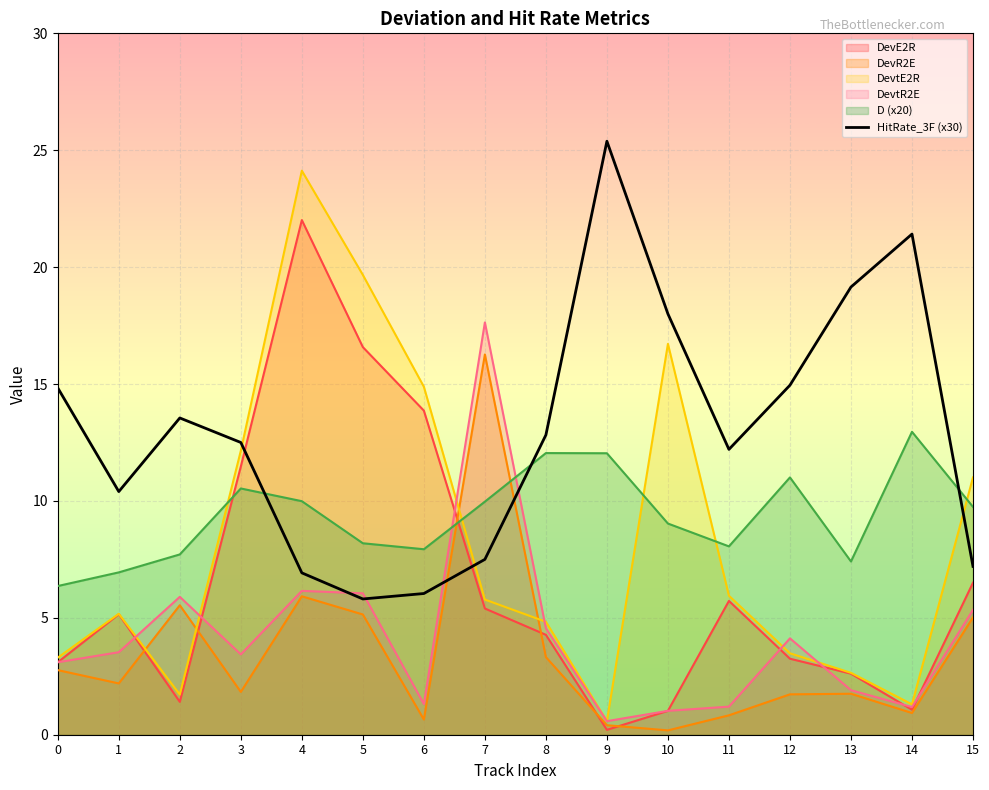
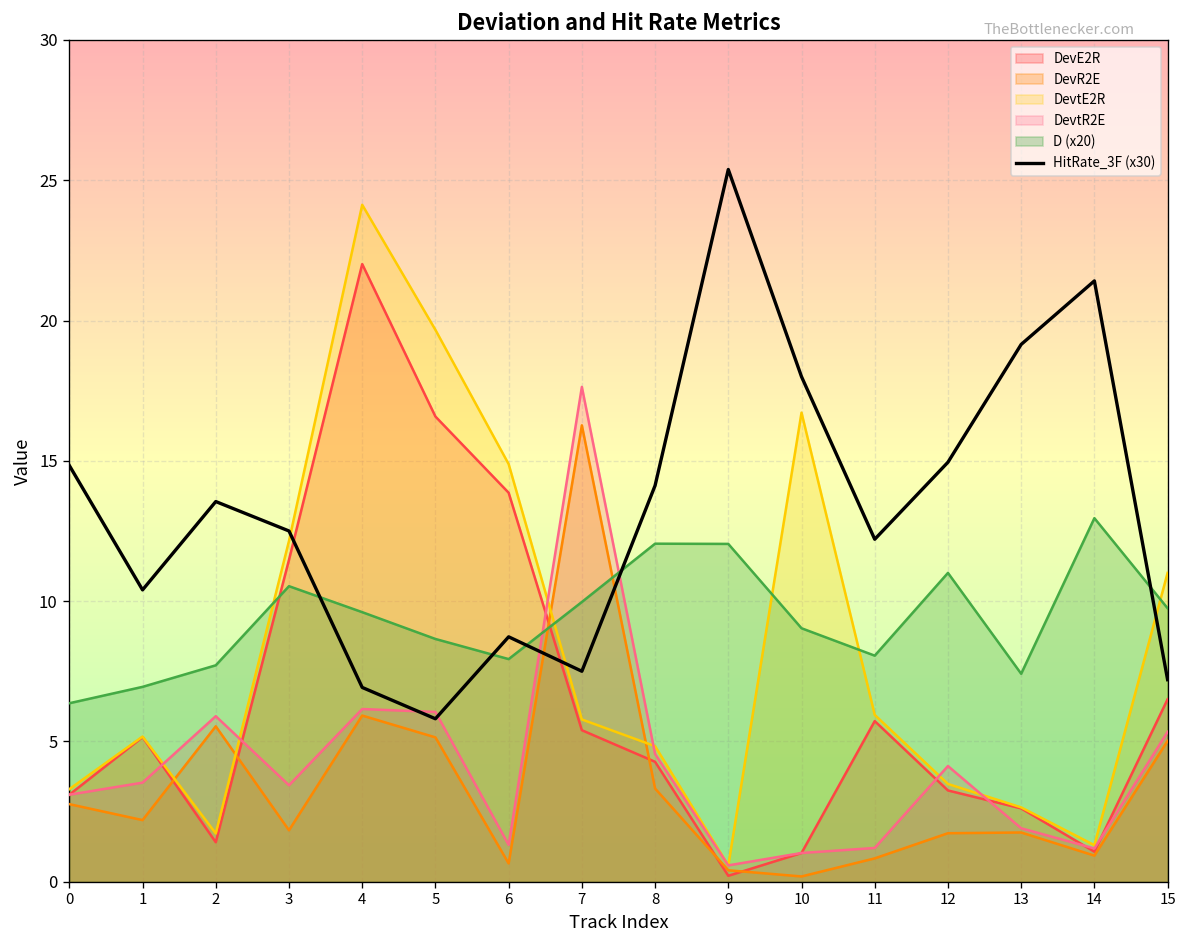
  {
    "D (x20)": {
      "0": 6.4,
      "1": 6.9,
      "2": 7.7,
      "3": 10.5,
-     "4": 10.0,
-     "5": 8.2,
+     "4": 9.6,
+     "5": 8.7,
      "6": 7.9,
      "7": 10.0,
      "8": 12.0,
      "9": 12.0,
      "10": 9.0,
      "11": 8.1,
      "12": 11.0,
      "13": 7.4,
      "14": 13.0,
      "15": 9.7
    },
    "HitRate_3F (x30)": {
      "0": 14.8,
      "1": 10.4,
      "2": 13.5,
      "3": 12.5,
      "4": 6.9,
      "5": 5.8,
-     "6": 6.0,
+     "6": 8.7,
      "7": 7.5,
-     "8": 12.8,
+     "8": 14.1,
      "9": 25.4,
      "10": 18.0,
      "11": 12.2,
      "12": 15.0,
      "13": 19.1,
      "14": 21.4,
      "15": 7.2
    }
  }
